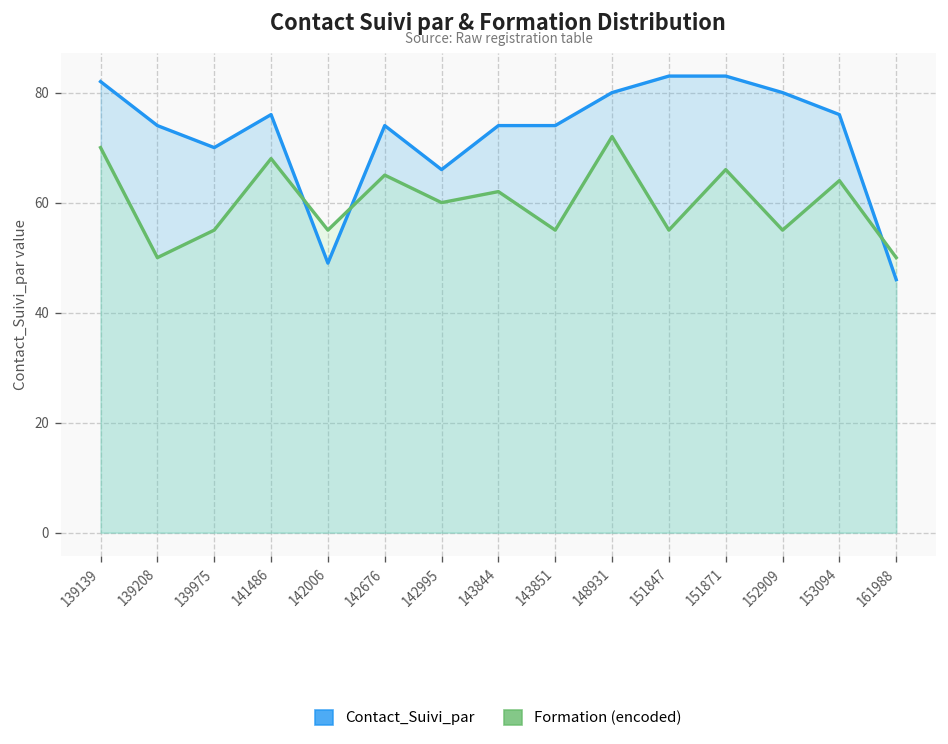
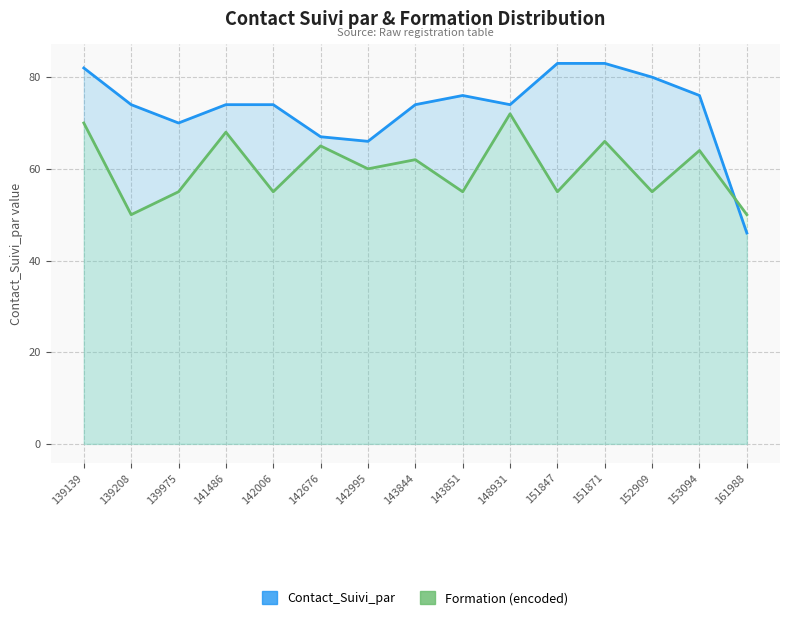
  {
    "Contact_Suivi_par": {
      "139139": 82,
      "139208": 74,
      "139975": 70,
-     "141486": 76,
-     "142006": 49,
-     "142676": 74,
+     "141486": 74,
+     "142006": 74,
+     "142676": 67,
      "142995": 66,
      "143844": 74,
-     "143851": 74,
-     "148931": 80,
+     "143851": 76,
+     "148931": 74,
      "151847": 83,
      "151871": 83,
      "152909": 80,
      "153094": 76,
      "161988": 46
    },
    "Formation (encoded)": {
      "139139": 70,
      "139208": 50,
      "139975": 55,
      "141486": 68,
      "142006": 55,
      "142676": 65,
      "142995": 60,
      "143844": 62,
      "143851": 55,
      "148931": 72,
      "151847": 55,
      "151871": 66,
      "152909": 55,
      "153094": 64,
      "161988": 50
    }
  }
